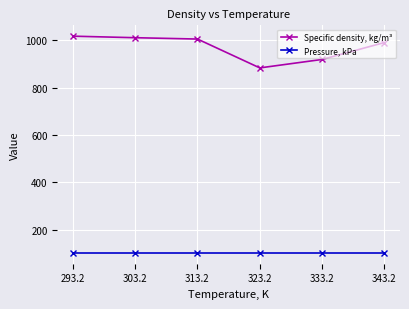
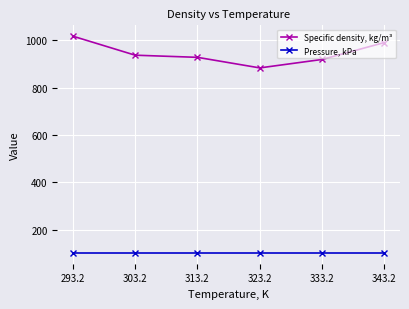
  {
    "Specific density, kg/m³": {
      "293.2": 1020,
-     "303.2": 1010,
-     "313.2": 1010,
+     "303.2": 940,
+     "313.2": 930,
      "323.2": 880,
      "333.2": 920
    },
    "Pressure, kPa": {
      "293.2": 100,
      "303.2": 100,
      "313.2": 100,
      "323.2": 100,
      "333.2": 100,
      "343.2": 100
    }
  }
